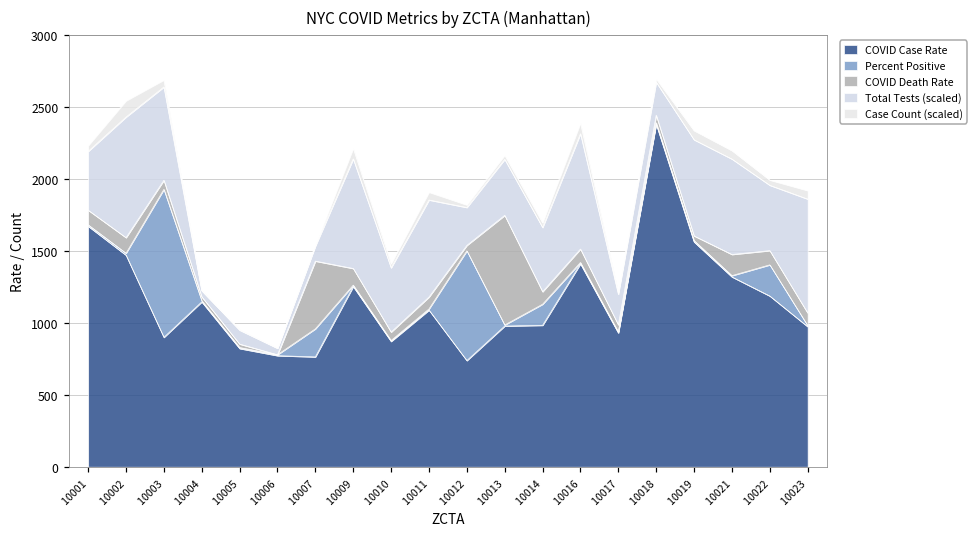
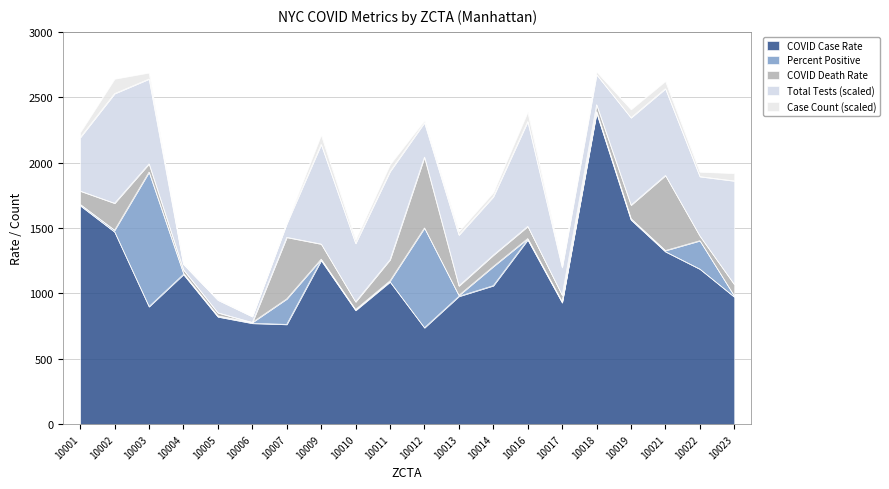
  {
    "COVID Case Rate": {
      "10003": 900,
      "10007": 760,
      "10012": 740,
-     "10014": 980,
+     "10014": 1060,
      "10022": 1190
    },
    "Percent Positive": {
      "10003": 1030,
      "10007": 200,
      "10012": 760,
      "10014": 150,
      "10022": 220
    },
    "COVID Death Rate": {
      "10001": 100,
-     "10002": 110,
+     "10002": 210,
      "10003": 60,
      "10004": 30,
      "10005": 20,
      "10007": 470,
      "10009": 120,
      "10010": 60,
-     "10011": 80,
-     "10012": 40,
-     "10013": 760,
+     "10011": 160,
+     "10012": 540,
+     "10013": 70,
      "10014": 90,
      "10016": 90,
      "10017": 50,
      "10018": 50,
-     "10019": 30,
-     "10021": 150,
-     "10022": 100,
+     "10019": 100,
+     "10021": 570,
+     "10022": 40,
      "10023": 90
    }
  }
